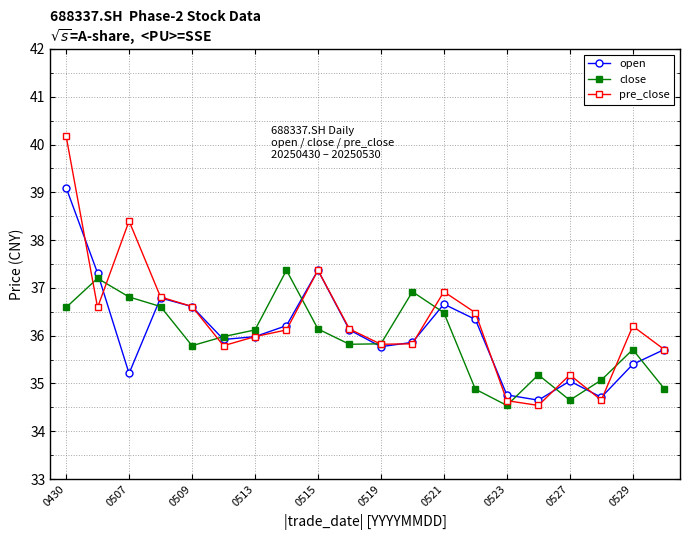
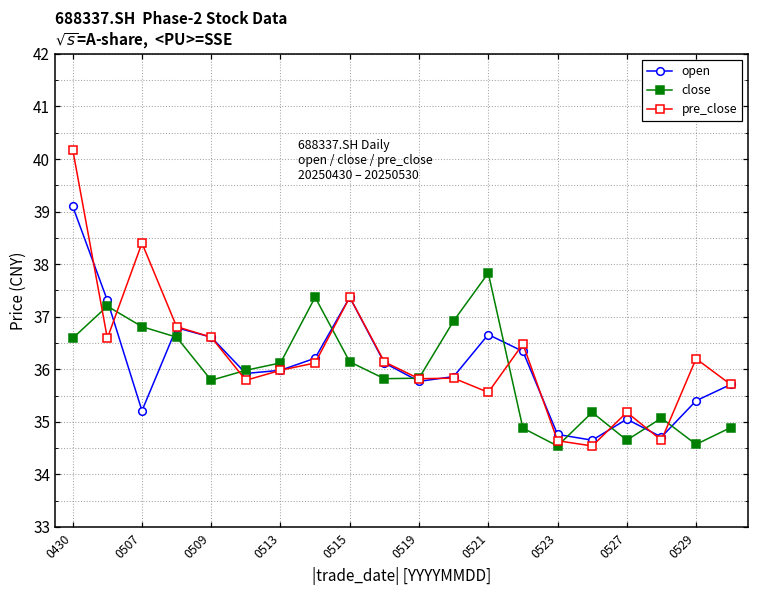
  {
    "open": {
      "0430": 39.1,
      "0507": 35.2,
      "0521": 36.7,
      "0523": 34.8,
      "0527": 35.1,
      "0529": 35.4
    },
    "close": {
      "0430": 36.6,
      "0507": 36.8,
      "0509": 35.8,
      "0513": 36.1,
      "0515": 36.1,
-     "0521": 36.5,
+     "0521": 37.8,
      "0523": 34.5,
      "0527": 34.7,
-     "0529": 35.7
+     "0529": 34.6
    },
    "pre_close": {
      "0430": 40.2,
      "0507": 38.4,
-     "0521": 36.9,
+     "0521": 35.6,
      "0523": 34.6,
      "0527": 35.2,
      "0529": 36.2
    }
  }
